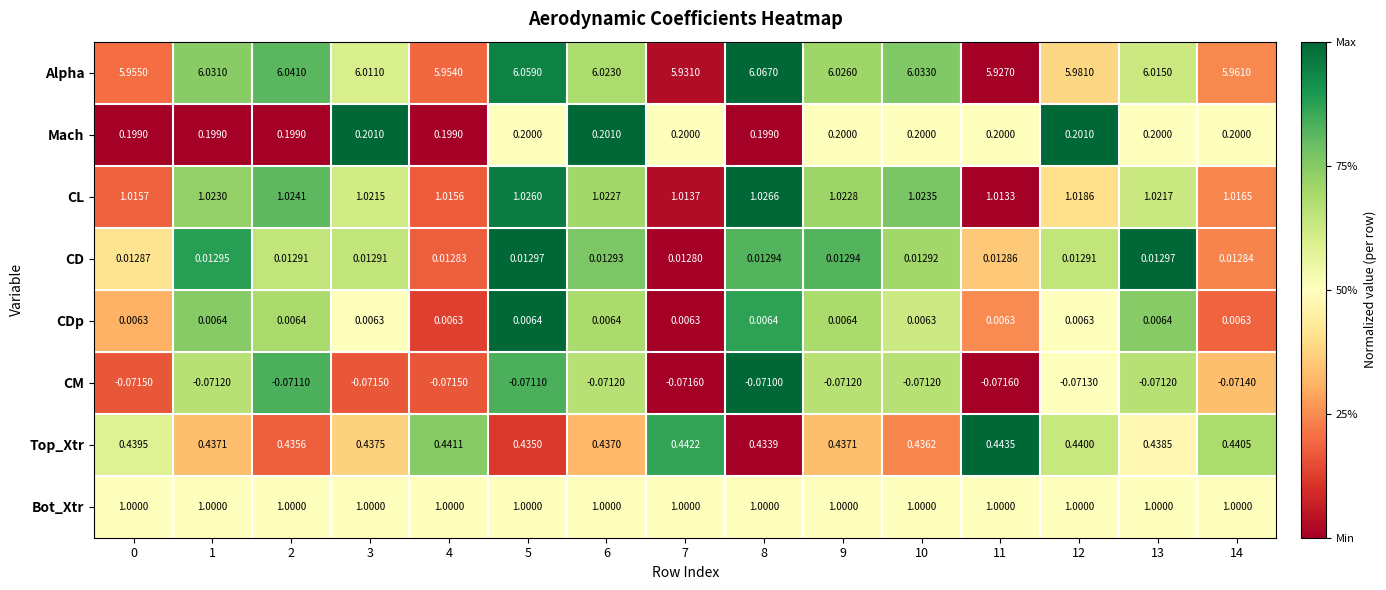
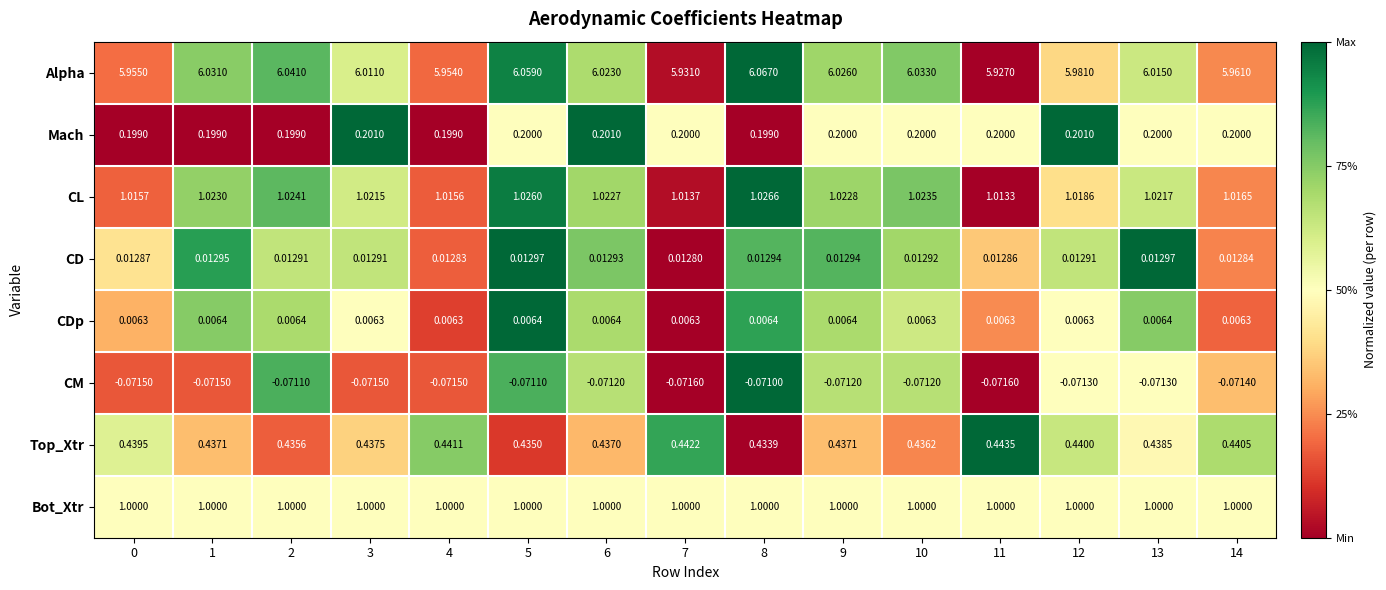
  {
    "Alpha": {
      "0": 5.9550,
      "1": 6.0310,
      "2": 6.0410,
      "3": 6.0110,
      "4": 5.9540,
      "5": 6.0590,
      "6": 6.0230,
      "7": 5.9310,
      "8": 6.0670,
      "9": 6.0260,
      "10": 6.0330,
      "11": 5.9270,
      "12": 5.9810,
      "13": 6.0150,
      "14": 5.9610
    },
    "Mach": {
      "0": 0.1990,
      "1": 0.1990,
      "2": 0.1990,
      "3": 0.2010,
      "4": 0.1990,
      "5": 0.2000,
      "6": 0.2010,
      "7": 0.2000,
      "8": 0.1990,
      "9": 0.2000,
      "10": 0.2000,
      "11": 0.2000,
      "12": 0.2010,
      "13": 0.2000,
      "14": 0.2000
    },
    "CL": {
      "0": 1.0157,
      "1": 1.0230,
      "2": 1.0241,
      "3": 1.0215,
      "4": 1.0156,
      "5": 1.0260,
      "6": 1.0227,
      "7": 1.0137,
      "8": 1.0266,
      "9": 1.0228,
      "10": 1.0235,
      "11": 1.0133,
      "12": 1.0186,
      "13": 1.0217,
      "14": 1.0165
    },
    "CD": {
      "0": 0.01287,
      "1": 0.01295,
      "2": 0.01291,
      "3": 0.01291,
      "4": 0.01283,
      "5": 0.01297,
      "6": 0.01293,
      "7": 0.01280,
      "8": 0.01294,
      "9": 0.01294,
      "10": 0.01292,
      "11": 0.01286,
      "12": 0.01291,
      "13": 0.01297,
      "14": 0.01284
    },
    "CDp": {
      "0": 0.0063,
      "1": 0.0064,
      "2": 0.0064,
      "3": 0.0063,
      "4": 0.0063,
      "5": 0.0064,
      "6": 0.0064,
      "7": 0.0063,
      "8": 0.0064,
      "9": 0.0064,
      "10": 0.0063,
      "11": 0.0063,
      "12": 0.0063,
      "13": 0.0064,
      "14": 0.0063
    },
    "CM": {
      "0": -0.07150,
-     "1": -0.07120,
+     "1": -0.07150,
      "2": -0.07110,
      "3": -0.07150,
      "4": -0.07150,
      "5": -0.07110,
      "6": -0.07120,
      "7": -0.07160,
      "8": -0.07100,
      "9": -0.07120,
      "10": -0.07120,
      "11": -0.07160,
      "12": -0.07130,
-     "13": -0.07120,
+     "13": -0.07130,
      "14": -0.07140
    },
    "Top_Xtr": {
      "0": 0.4395,
      "1": 0.4371,
      "2": 0.4356,
      "3": 0.4375,
      "4": 0.4411,
      "5": 0.4350,
      "6": 0.4370,
      "7": 0.4422,
      "8": 0.4339,
      "9": 0.4371,
      "10": 0.4362,
      "11": 0.4435,
      "12": 0.4400,
      "13": 0.4385,
      "14": 0.4405
    },
    "Bot_Xtr": {
      "0": 1.0000,
      "1": 1.0000,
      "2": 1.0000,
      "3": 1.0000,
      "4": 1.0000,
      "5": 1.0000,
      "6": 1.0000,
      "7": 1.0000,
      "8": 1.0000,
      "9": 1.0000,
      "10": 1.0000,
      "11": 1.0000,
      "12": 1.0000,
      "13": 1.0000,
      "14": 1.0000
    }
  }
